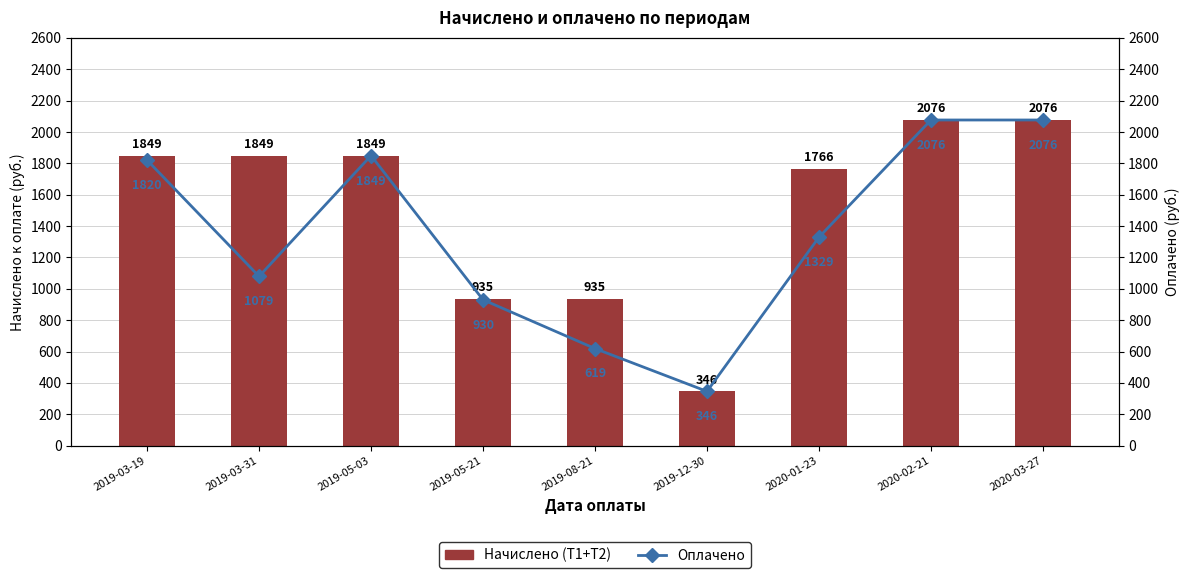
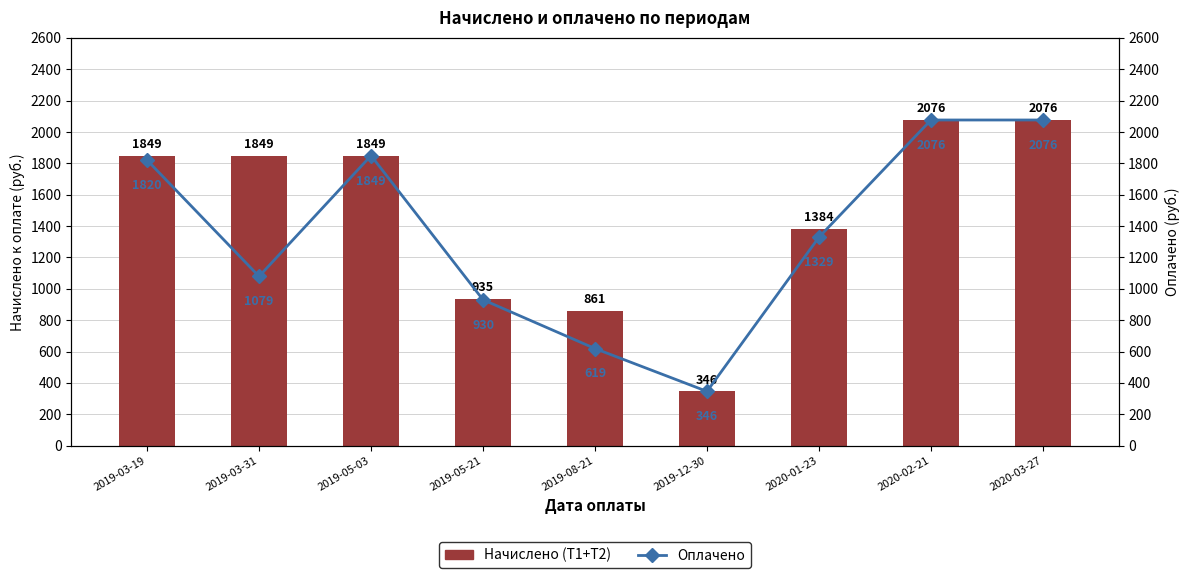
  {
    "Начислено (Т1+Т2)": {
      "2019-03-19": 1849,
      "2019-03-31": 1849,
      "2019-05-03": 1849,
      "2019-05-21": 935,
-     "2019-08-21": 935,
+     "2019-08-21": 861,
      "2019-12-30": 346,
-     "2020-01-23": 1766,
+     "2020-01-23": 1384,
      "2020-02-21": 2076,
      "2020-03-27": 2076
    },
    "Оплачено": {
      "2019-03-19": 1820,
      "2019-03-31": 1079,
      "2019-05-03": 1849,
      "2019-05-21": 930,
      "2019-08-21": 619,
      "2019-12-30": 346,
      "2020-01-23": 1329,
      "2020-02-21": 2076,
      "2020-03-27": 2076
    }
  }
